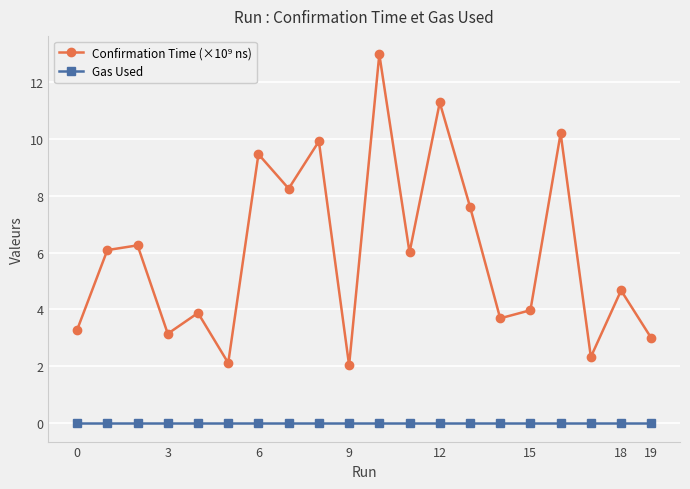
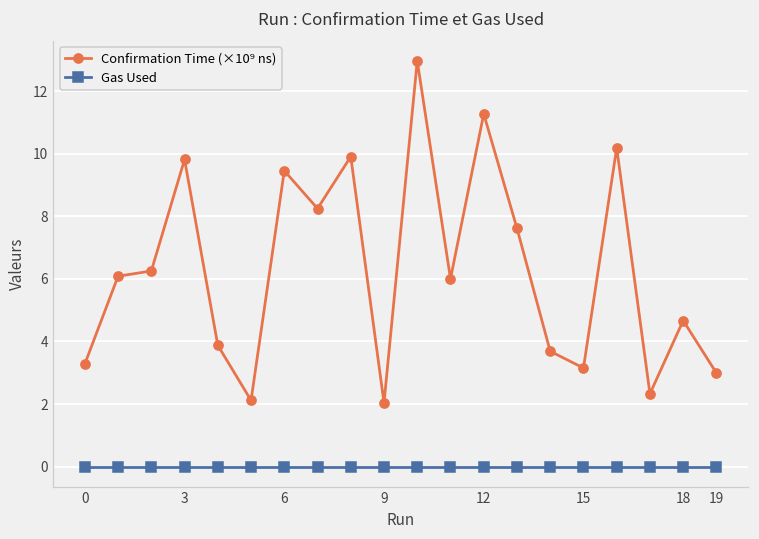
  {
    "Confirmation Time (×10⁹ ns)": {
      "0": 3.3,
-     "3": 3.1,
+     "3": 9.8,
      "6": 9.5,
      "9": 2.0,
      "12": 11.3,
-     "15": 4.0,
+     "15": 3.2,
      "18": 4.7,
      "19": 3.0
    },
    "Gas Used": {
      "0": 0.0,
      "3": 0.0,
      "6": 0.0,
      "9": 0.0,
      "12": 0.0,
      "15": 0.0,
      "18": 0.0,
      "19": 0.0
    }
  }
